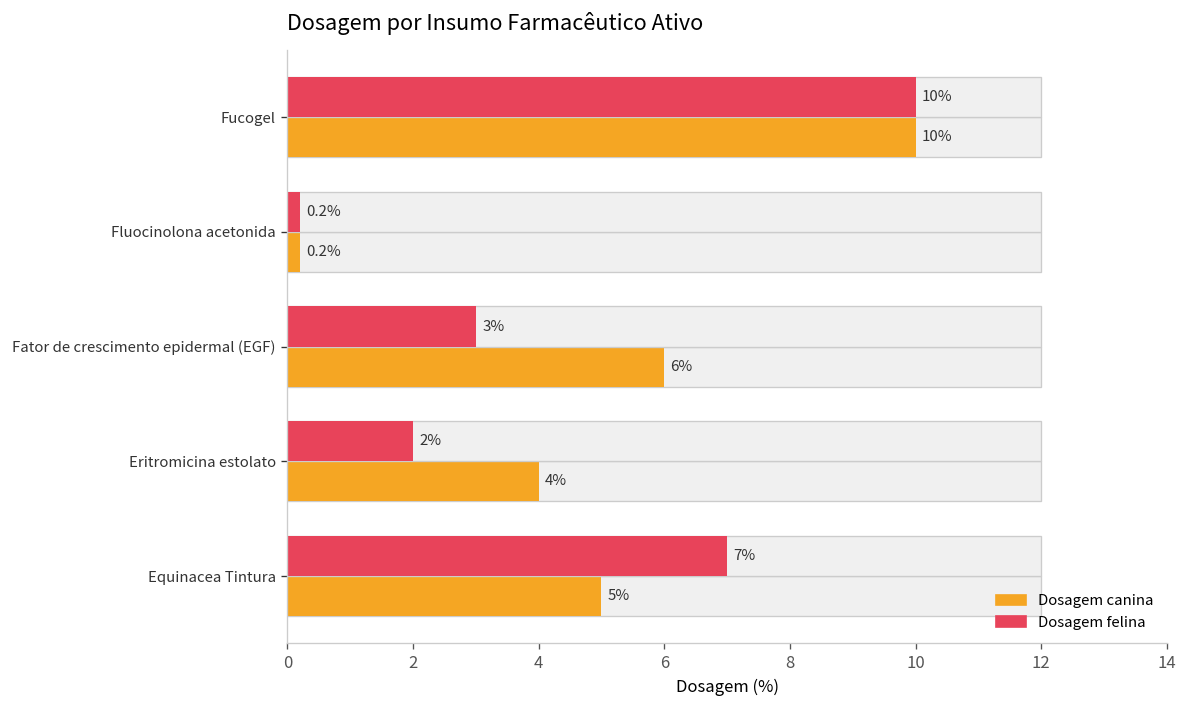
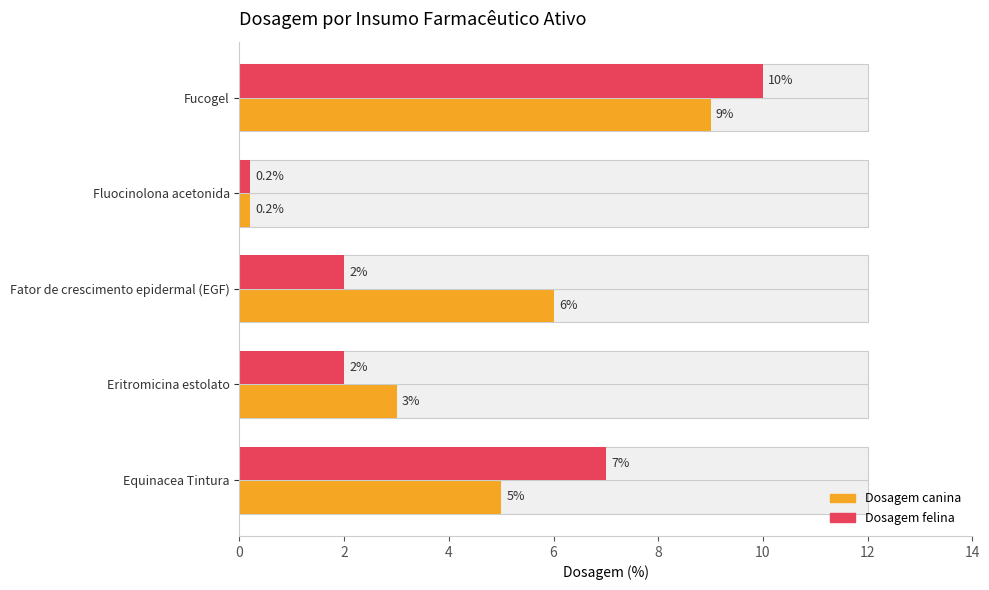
  {
    "Dosagem canina": {
-     "Fucogel": "10%",
-     "Eritromicina estolato": "4%"
+     "Fucogel": "9%",
+     "Eritromicina estolato": "3%"
    },
    "Dosagem felina": {
-     "Fator de crescimento epidermal (EGF)": "3%"
+     "Fator de crescimento epidermal (EGF)": "2%"
    }
  }
